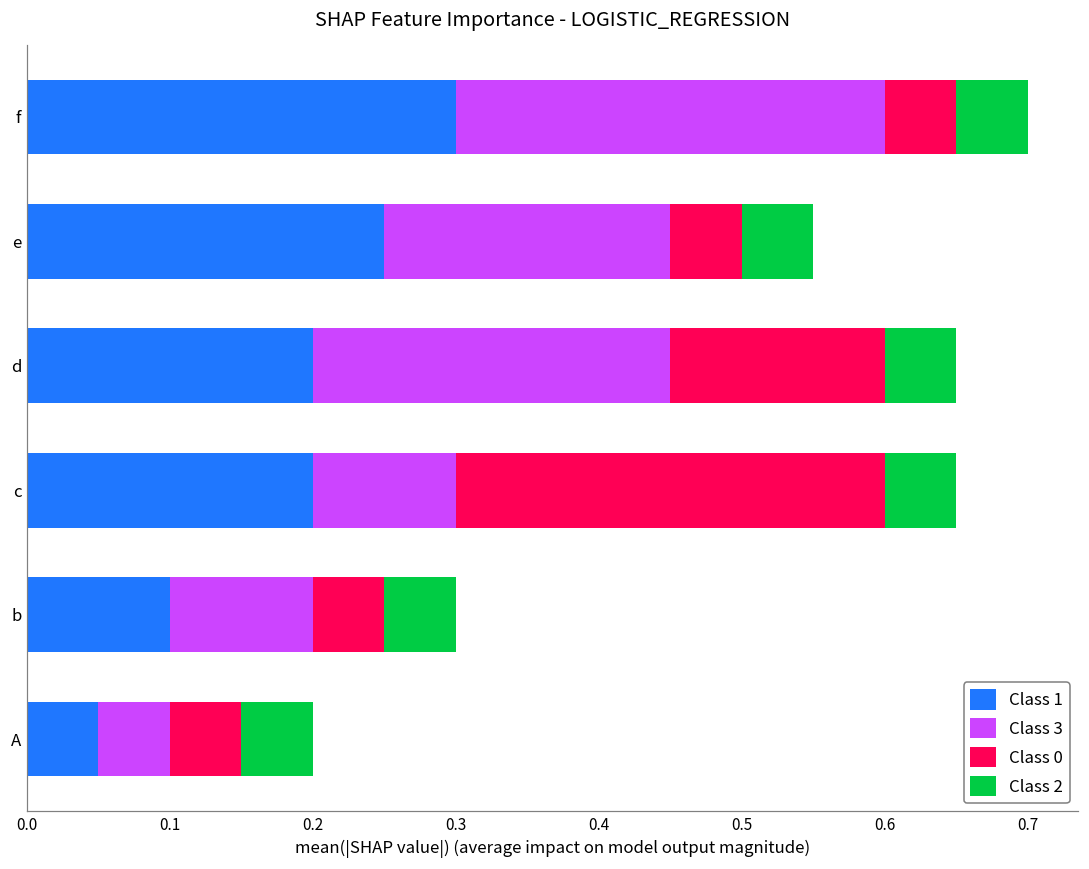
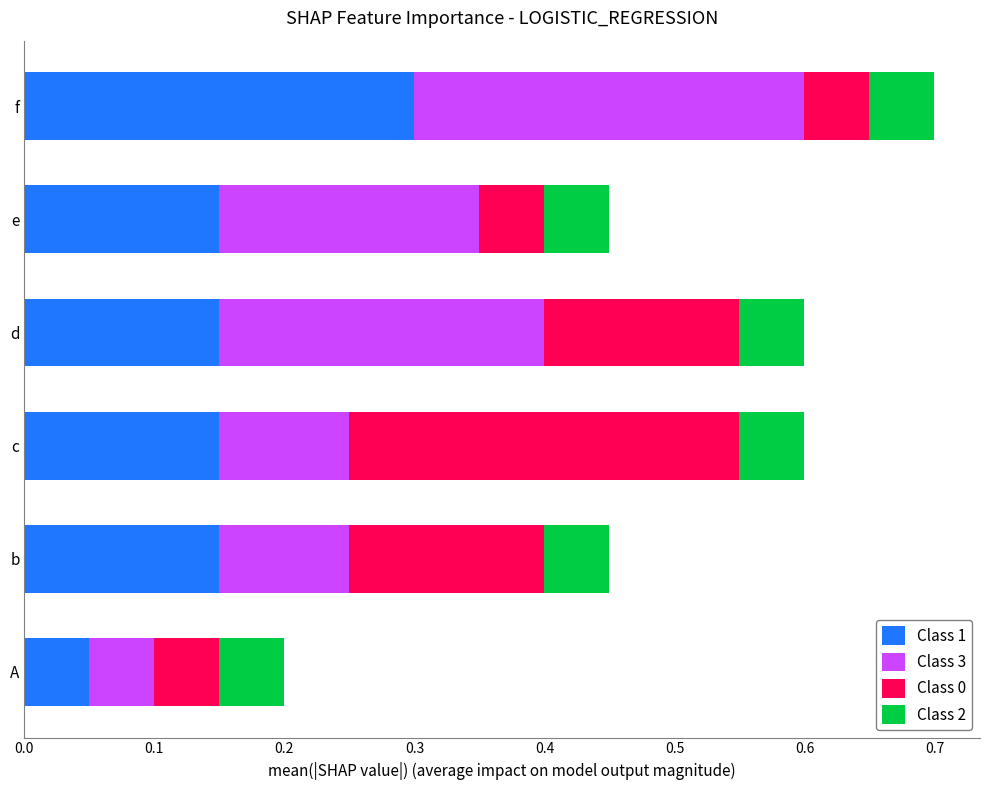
  {
    "Class 1": {
      "f": 0.300,
-     "e": 0.250,
-     "d": 0.200,
-     "c": 0.200,
-     "b": 0.100,
+     "e": 0.150,
+     "d": 0.150,
+     "c": 0.150,
+     "b": 0.150,
      "A": 0.050
    },
    "Class 3": {
      "f": 0.300,
      "e": 0.200,
      "d": 0.250,
      "c": 0.100,
      "b": 0.100,
      "A": 0.050
    },
    "Class 0": {
      "f": 0.050,
      "e": 0.050,
      "d": 0.150,
      "c": 0.300,
-     "b": 0.050,
+     "b": 0.150,
      "A": 0.050
    },
    "Class 2": {
      "f": 0.050,
      "e": 0.050,
      "d": 0.050,
      "c": 0.050,
      "b": 0.050,
      "A": 0.050
    }
  }
